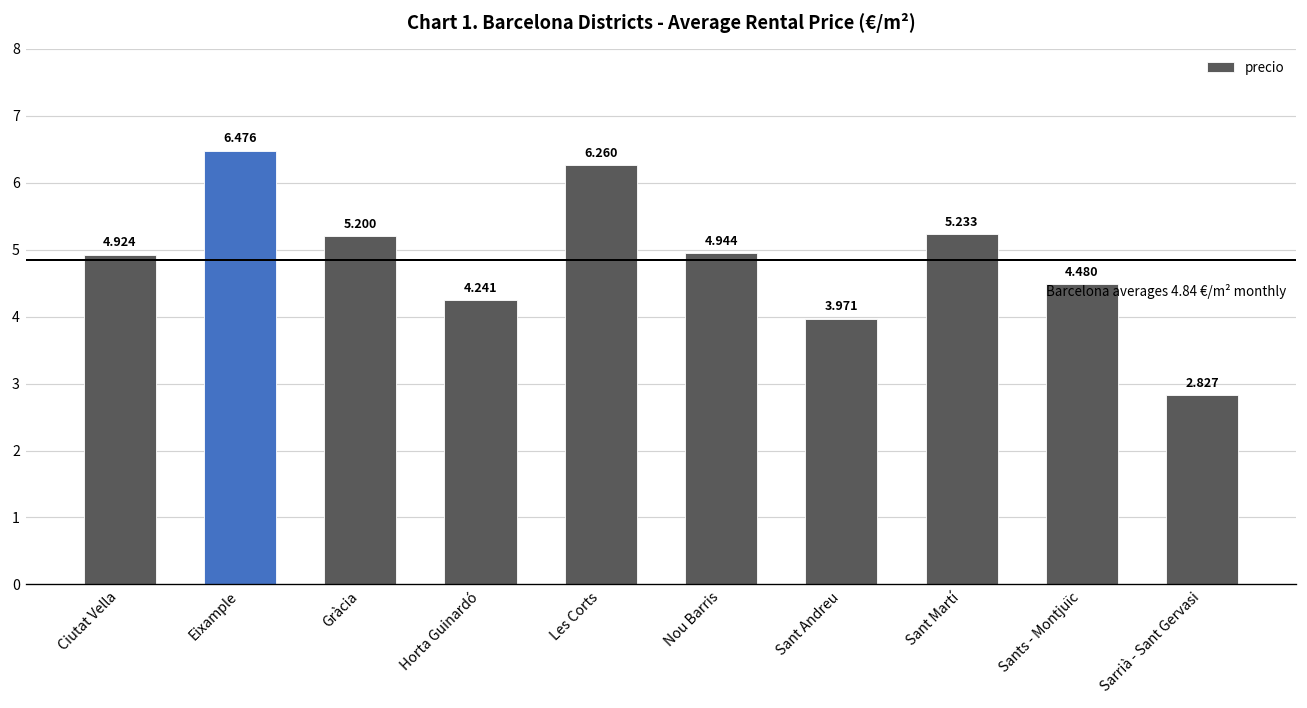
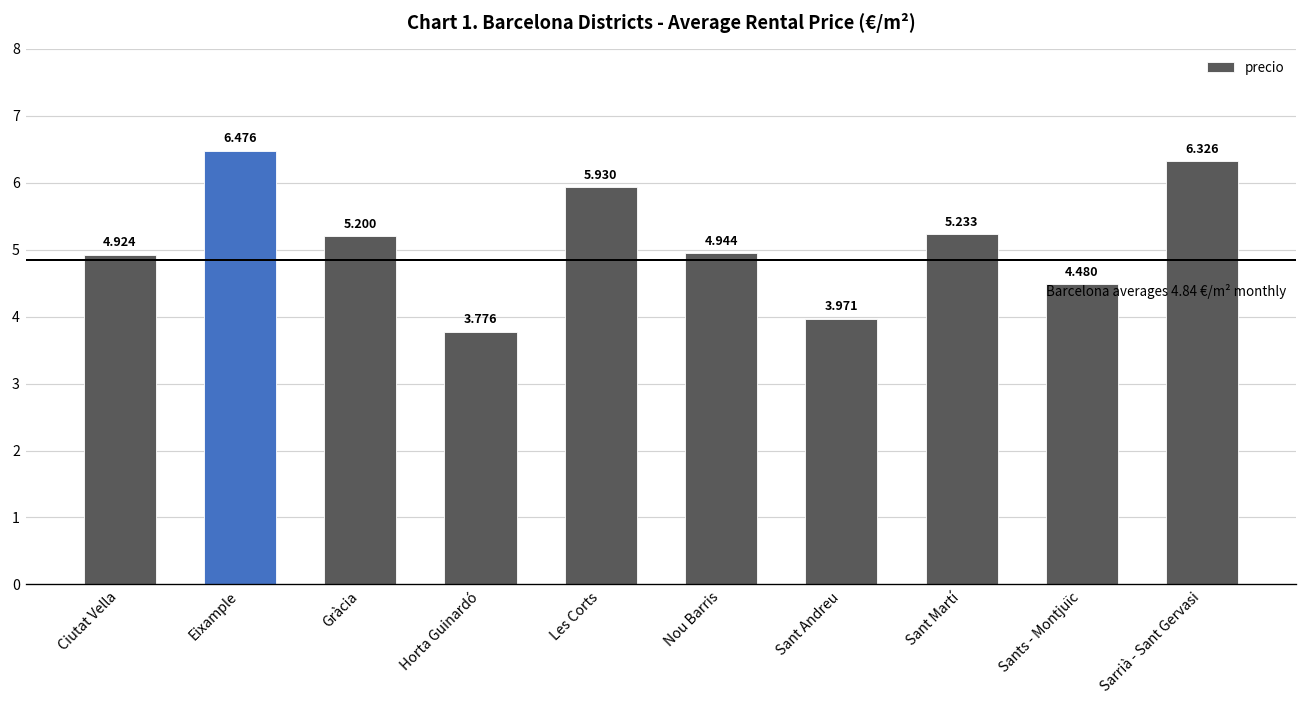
  {
    "Ciutat Vella": 4.924,
    "Eixample": 6.476,
    "Gràcia": 5.200,
-   "Horta Guinardó": 4.241,
-   "Les Corts": 6.260,
+   "Horta Guinardó": 3.776,
+   "Les Corts": 5.930,
    "Nou Barris": 4.944,
    "Sant Andreu": 3.971,
    "Sant Martí": 5.233,
    "Sants - Montjuïc": 4.480,
-   "Sarrià - Sant Gervasi": 2.827
+   "Sarrià - Sant Gervasi": 6.326
  }
